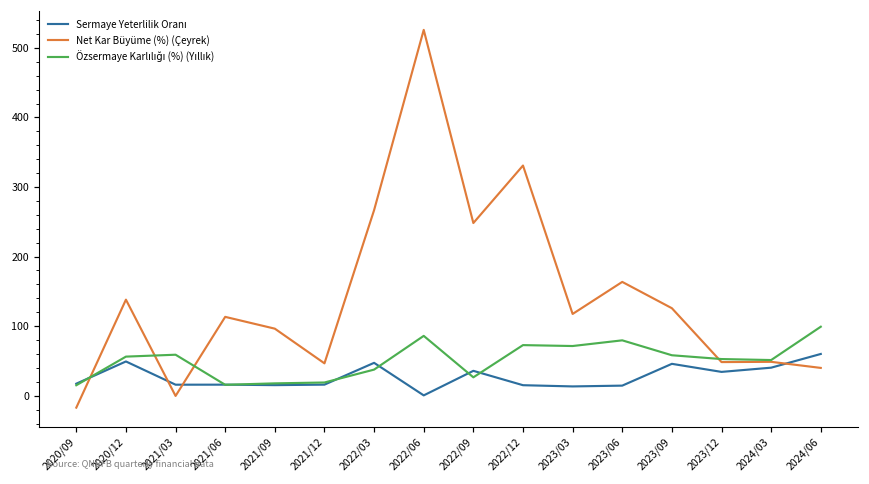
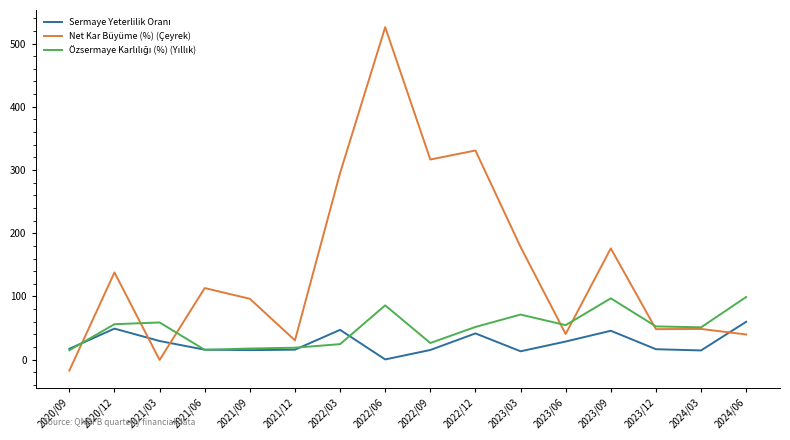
  {
    "Sermaye Yeterlilik Oranı": {
      "2020/12": 50,
-     "2021/03": 20,
+     "2021/03": 30,
      "2022/03": 50,
      "2022/06": 0,
-     "2022/09": 40,
-     "2022/12": 20,
+     "2022/09": 20,
+     "2022/12": 40,
      "2023/03": 10,
-     "2023/06": 10,
+     "2023/06": 30,
      "2023/09": 50,
-     "2023/12": 30,
-     "2024/03": 40,
+     "2023/12": 20,
+     "2024/03": 10,
      "2024/06": 60
    },
    "Net Kar Büyüme (%) (Çeyrek)": {
      "2020/09": -20,
      "2020/12": 140,
      "2021/03": 0,
      "2021/06": 110,
      "2021/09": 100,
-     "2021/12": 50,
-     "2022/03": 270,
+     "2021/12": 30,
+     "2022/03": 300,
      "2022/06": 530,
-     "2022/09": 250,
+     "2022/09": 320,
      "2022/12": 330,
-     "2023/03": 120,
-     "2023/06": 160,
-     "2023/09": 130,
+     "2023/03": 180,
+     "2023/06": 40,
+     "2023/09": 180,
      "2023/12": 50,
      "2024/06": 40
    },
    "Özsermaye Karlılığı (%) (Yıllık)": {
      "2020/12": 60,
      "2021/03": 60,
-     "2022/03": 40,
+     "2022/03": 20,
      "2022/06": 90,
      "2022/09": 30,
-     "2022/12": 70,
+     "2022/12": 50,
      "2023/03": 70,
-     "2023/06": 80,
-     "2023/09": 60,
+     "2023/06": 50,
+     "2023/09": 100,
      "2023/12": 50,
      "2024/06": 100
    }
  }
